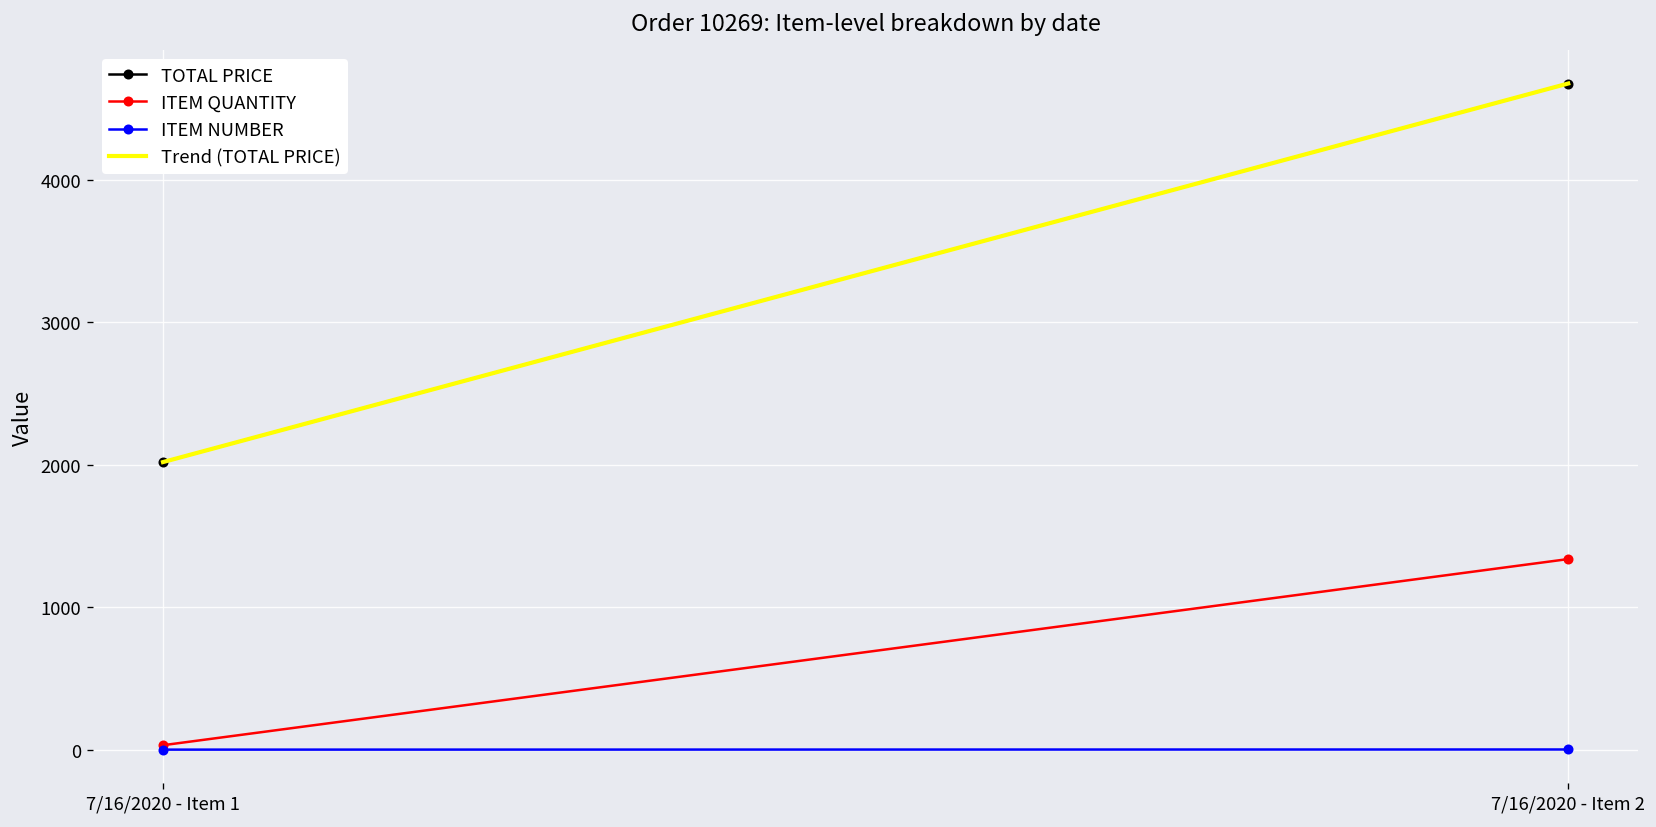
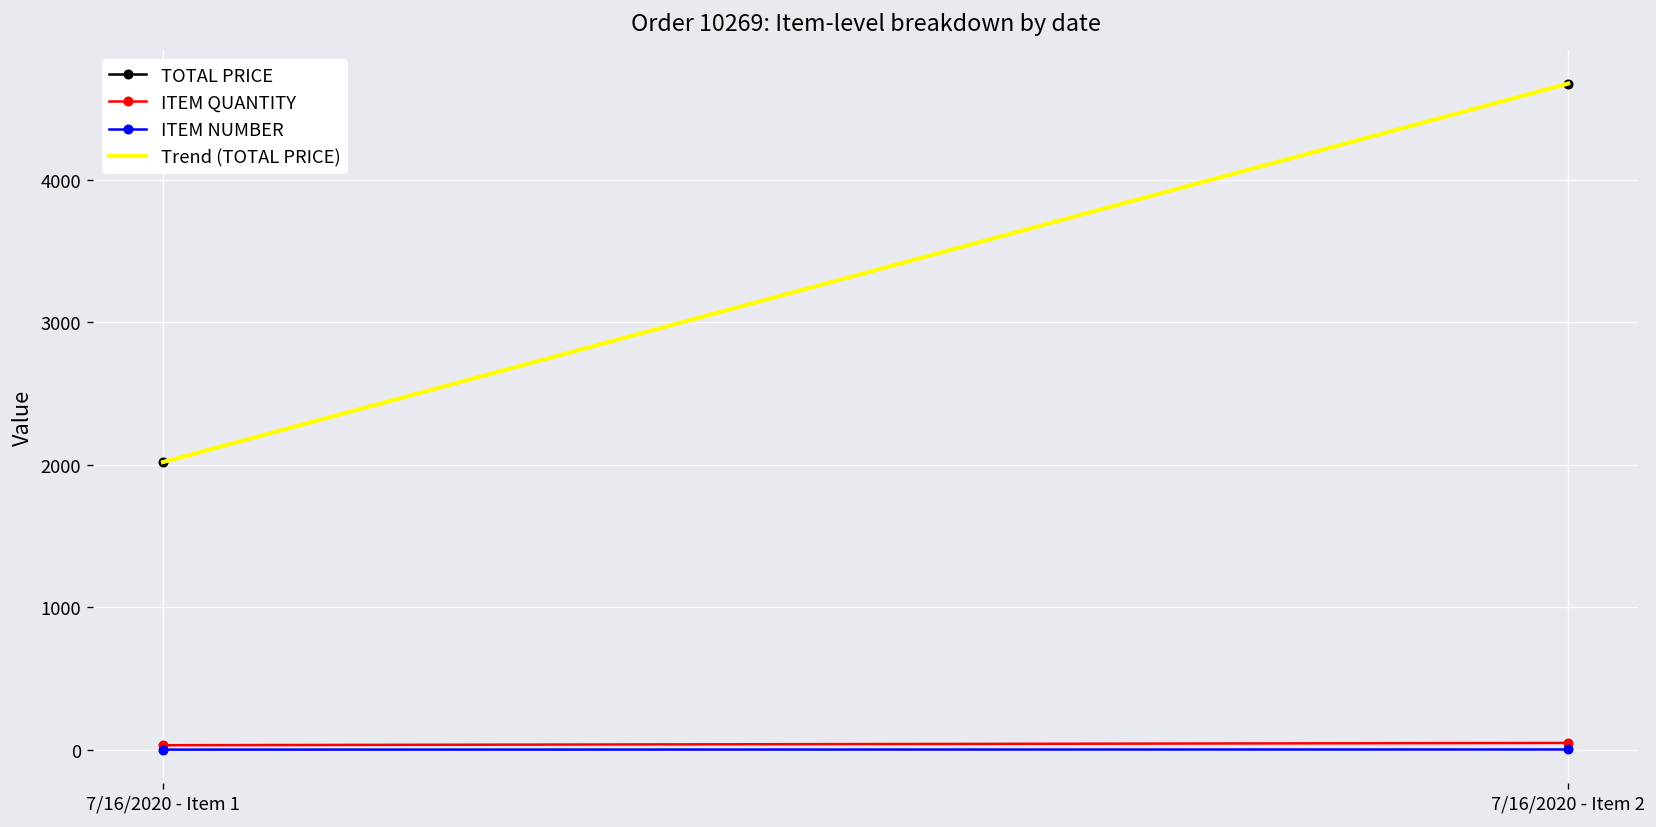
  {
    "ITEM QUANTITY": {
      "7/16/2020 - Item 1": 30,
-     "7/16/2020 - Item 2": 1340
+     "7/16/2020 - Item 2": 50
    },
    "ITEM NUMBER": {
      "7/16/2020 - Item 1": 0,
      "7/16/2020 - Item 2": 0
    }
  }
